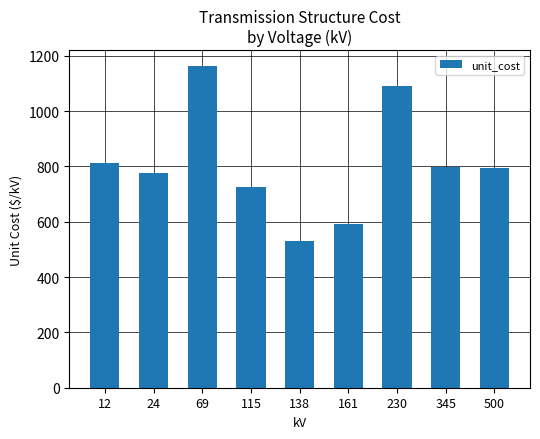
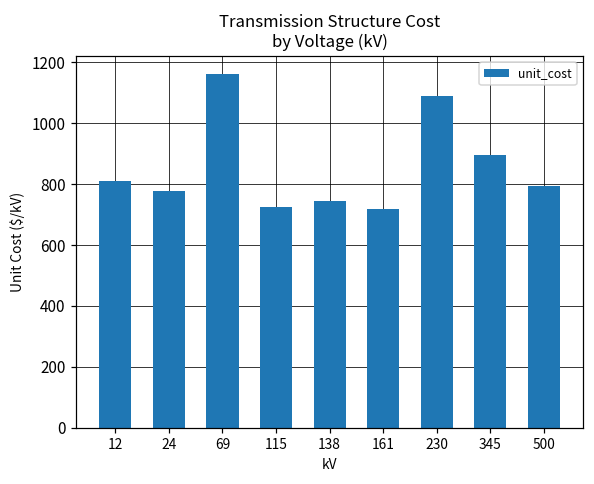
  {
    "12": 810,
    "24": 780,
    "69": 1160,
    "115": 720,
-   "138": 530,
-   "161": 590,
+   "138": 740,
+   "161": 720,
    "230": 1090,
-   "345": 800,
+   "345": 900,
    "500": 790
  }
